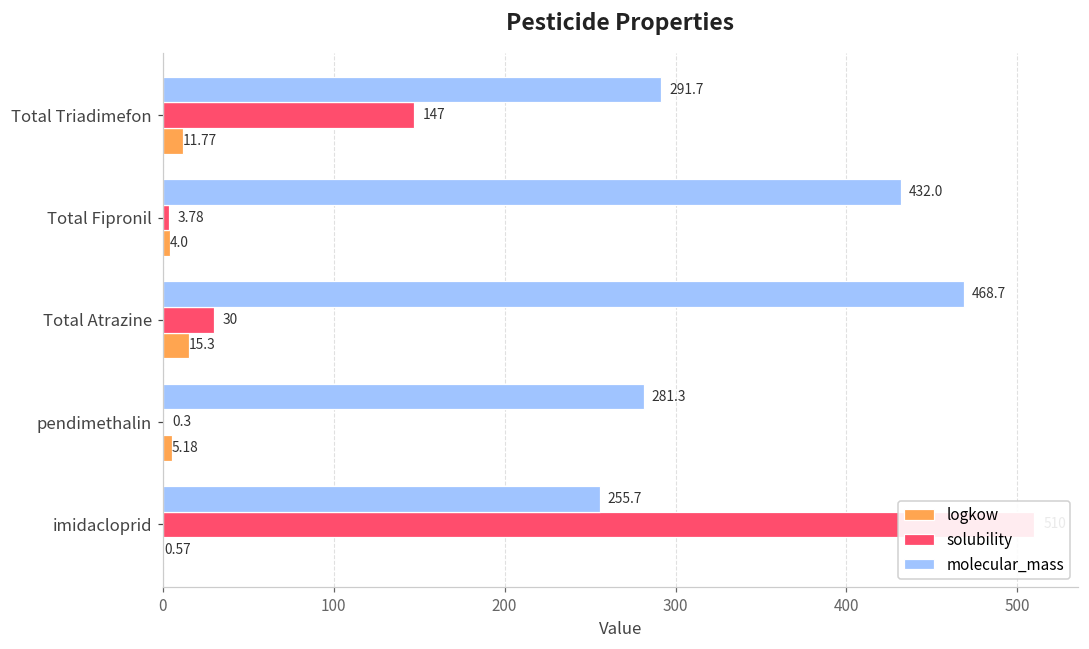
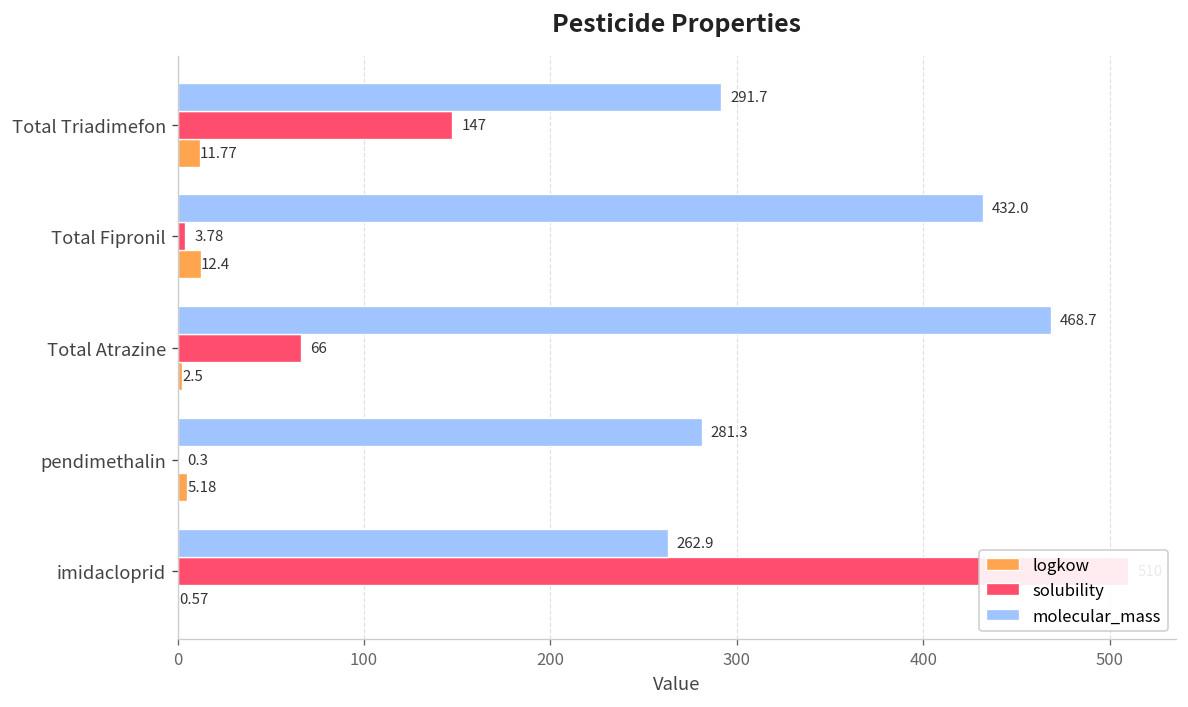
  {
    "logkow": {
      "Total Triadimefon": 11.77,
-     "Total Fipronil": 4.0,
-     "Total Atrazine": 15.3,
+     "Total Fipronil": 12.4,
+     "Total Atrazine": 2.5,
      "pendimethalin": 5.18,
      "imidacloprid": 0.57
    },
    "solubility": {
      "Total Triadimefon": 147,
      "Total Fipronil": 3.78,
-     "Total Atrazine": 30,
+     "Total Atrazine": 66,
      "pendimethalin": 0.3
    },
    "molecular_mass": {
      "Total Triadimefon": 291.7,
      "Total Fipronil": 432.0,
      "Total Atrazine": 468.7,
      "pendimethalin": 281.3,
-     "imidacloprid": 255.7
+     "imidacloprid": 262.9
    }
  }
